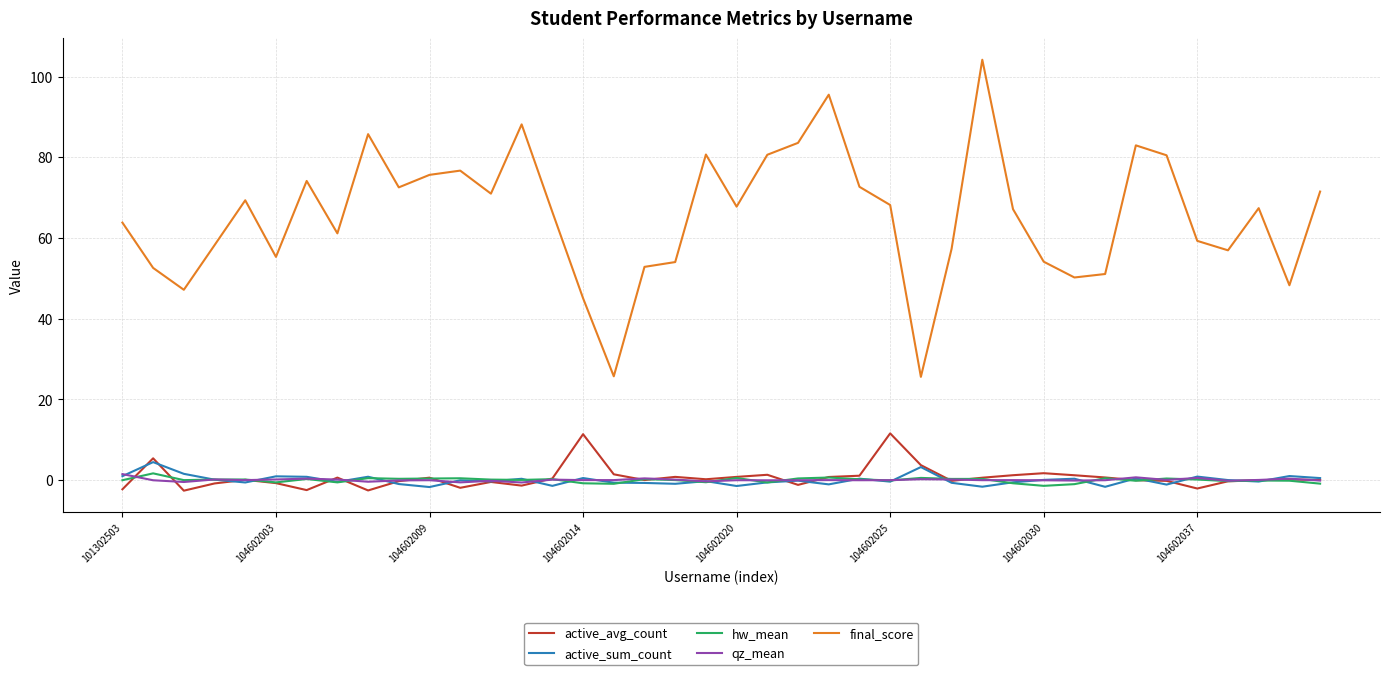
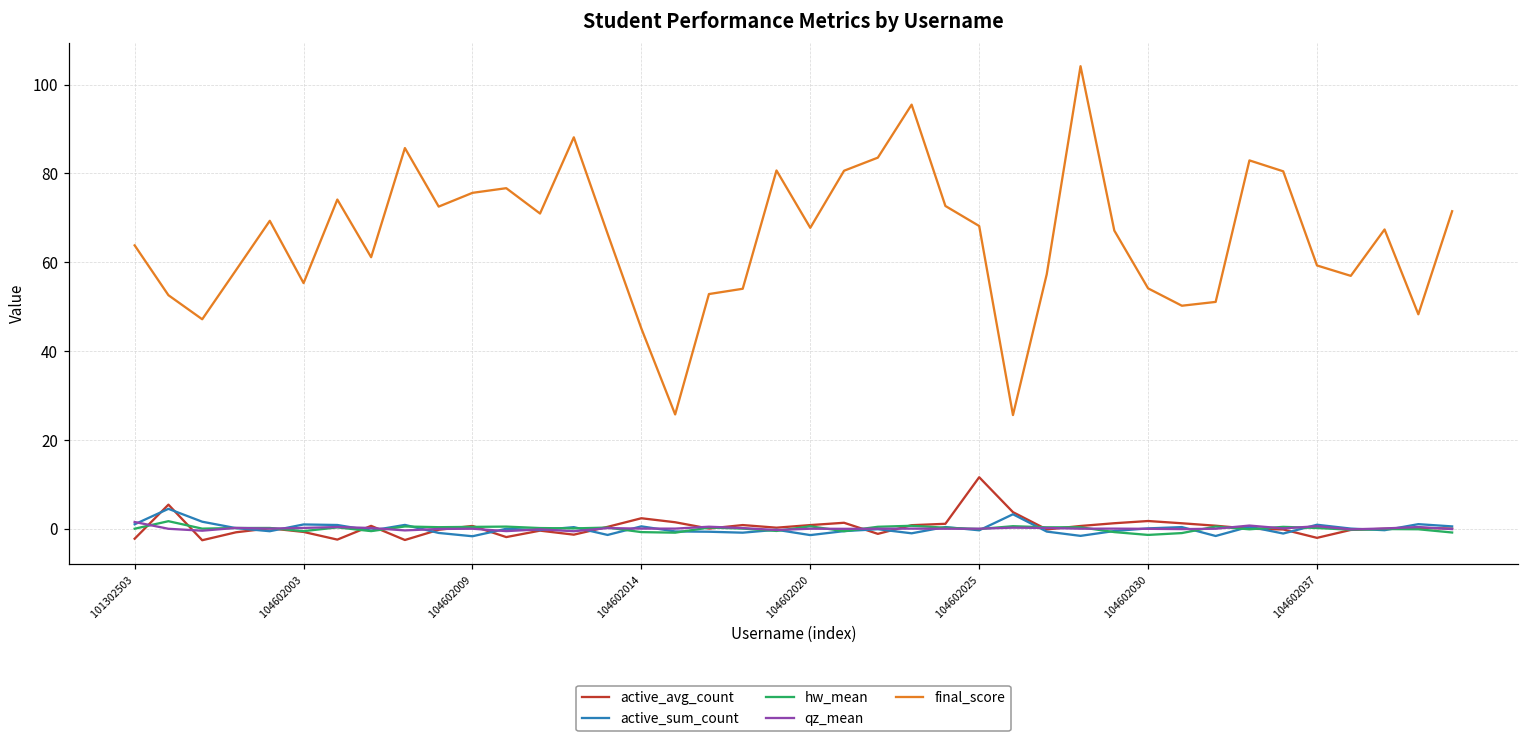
  {
    "active_avg_count": {
      "101302503": -2,
-     "104602014": 11,
+     "104602014": 2,
      "104602025": 12,
      "104602030": 2,
      "104602037": -2
    },
    "active_sum_count": {
      "104602003": 1,
      "104602009": -2,
      "104602020": -1
    },
    "hw_mean": {
      "101302503": 0,
      "104602014": -1,
      "104602030": -1
    },
    "qz_mean": {
      "104602003": 0
    },
    "final_score": {
      "101302503": 64,
      "104602003": 55,
      "104602009": 76,
      "104602014": 45,
      "104602020": 68,
      "104602025": 68,
      "104602030": 54,
      "104602037": 59
    }
  }
